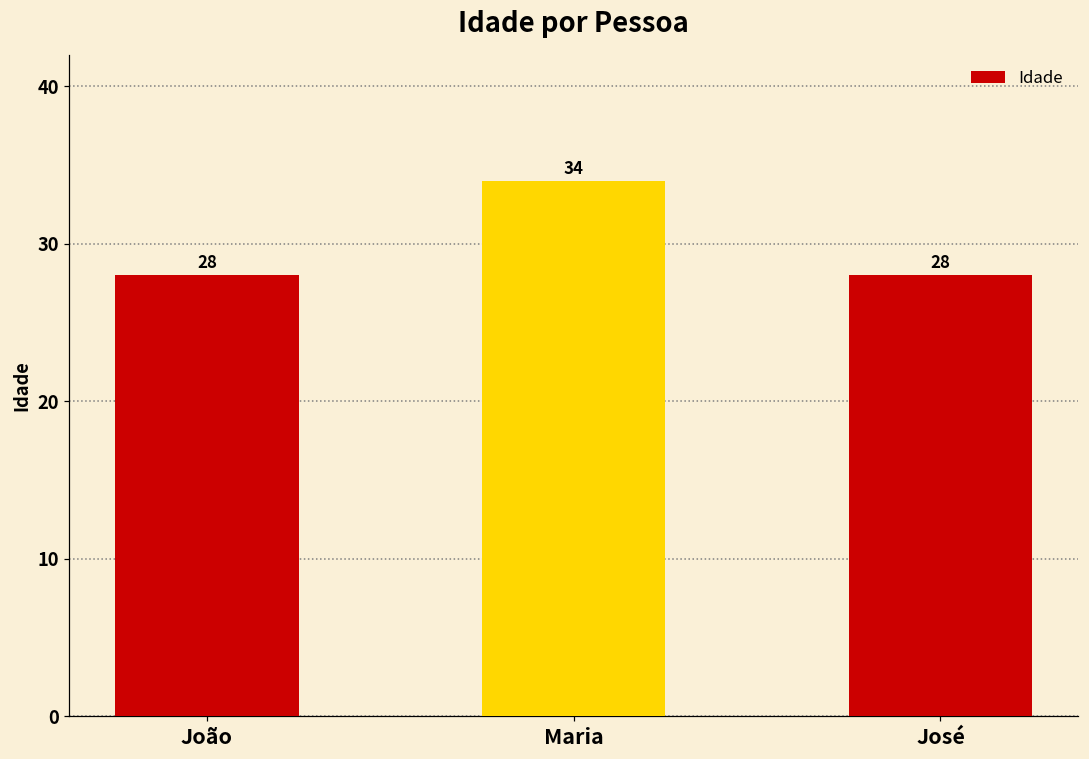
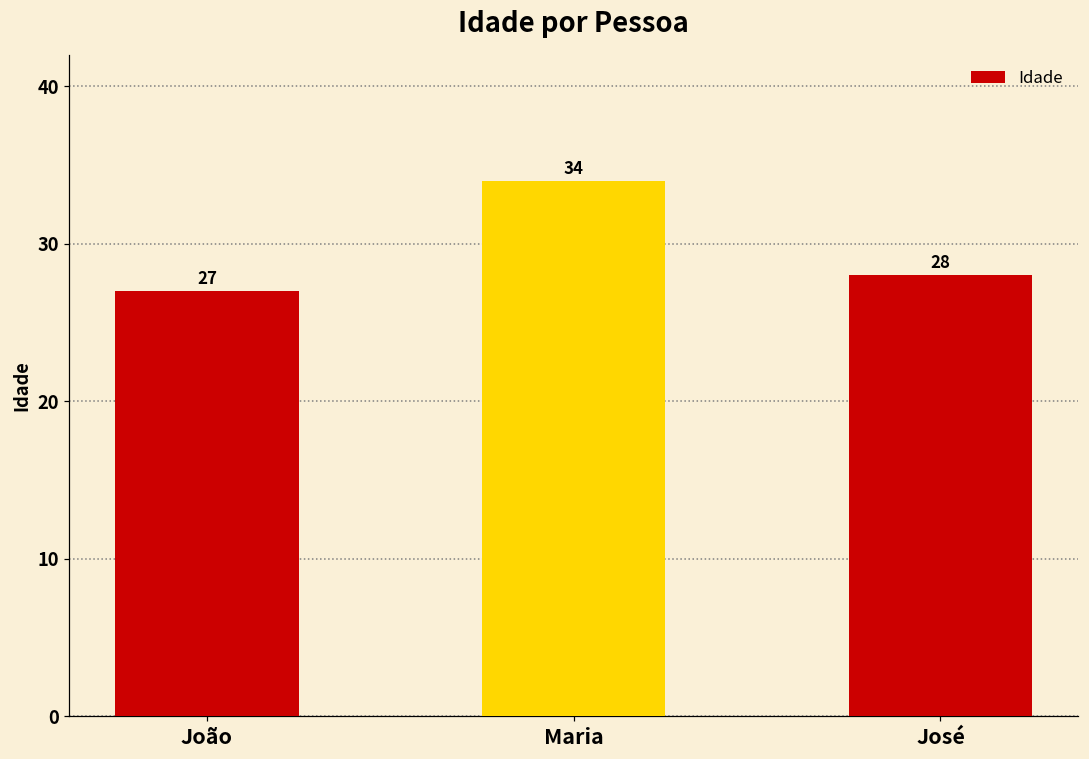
  {
-   "João": 28,
+   "João": 27,
    "Maria": 34,
    "José": 28
  }
